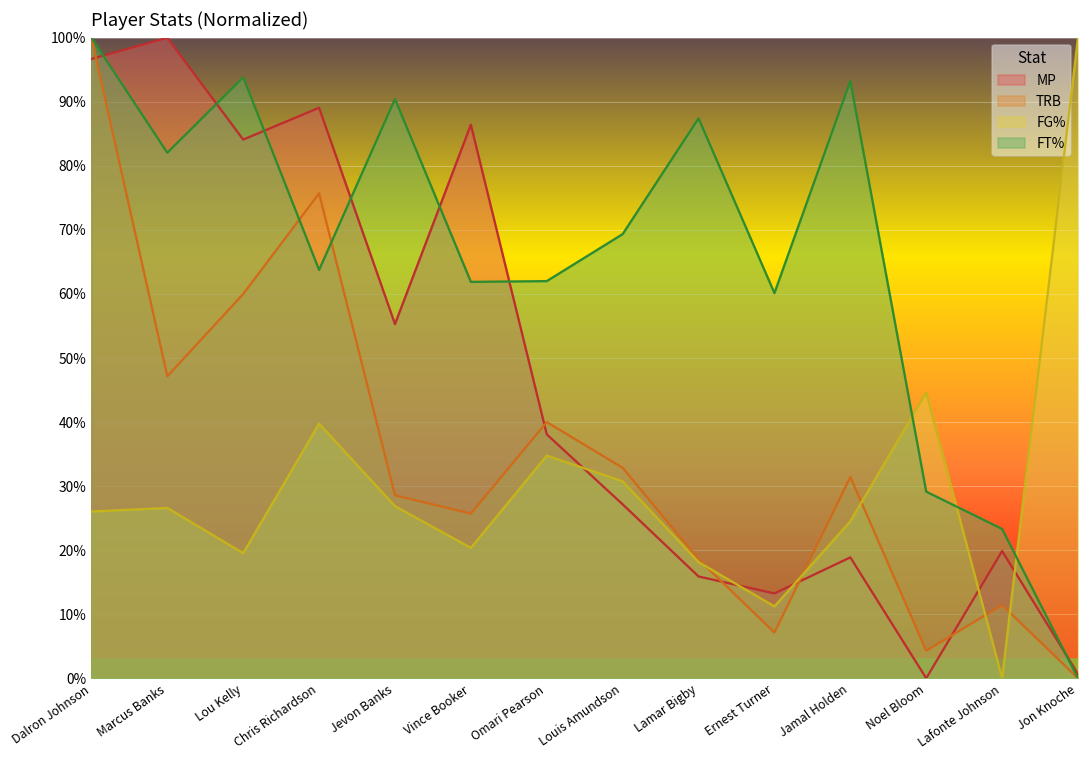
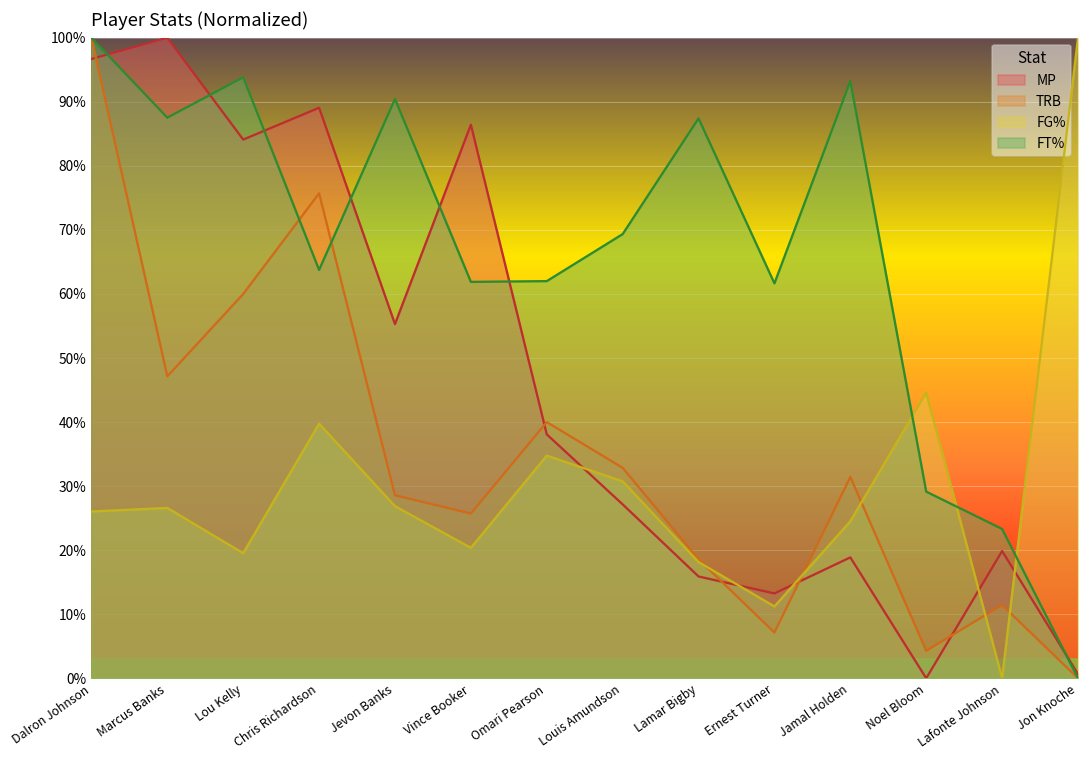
  {
    "FT%": {
-     "Marcus Banks": "82%",
+     "Marcus Banks": "88%",
      "Lou Kelly": "94%",
      "Chris Richardson": "64%",
      "Jevon Banks": "90%",
      "Vince Booker": "62%",
      "Omari Pearson": "62%",
      "Louis Amundson": "69%",
      "Lamar Bigby": "87%",
-     "Ernest Turner": "60%",
+     "Ernest Turner": "62%",
      "Jamal Holden": "93%",
      "Noel Bloom": "29%",
      "Lafonte Johnson": "23%"
    }
  }
